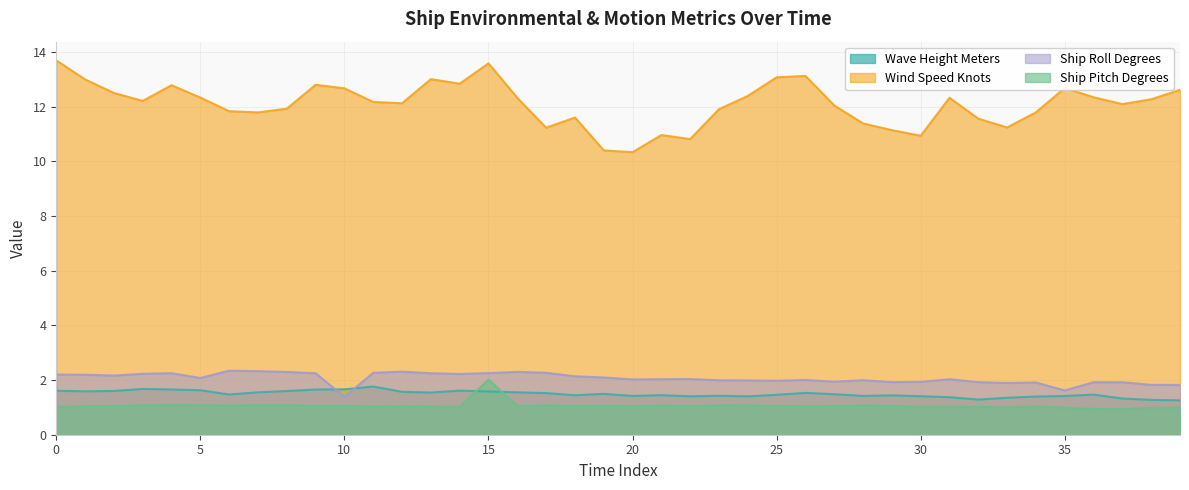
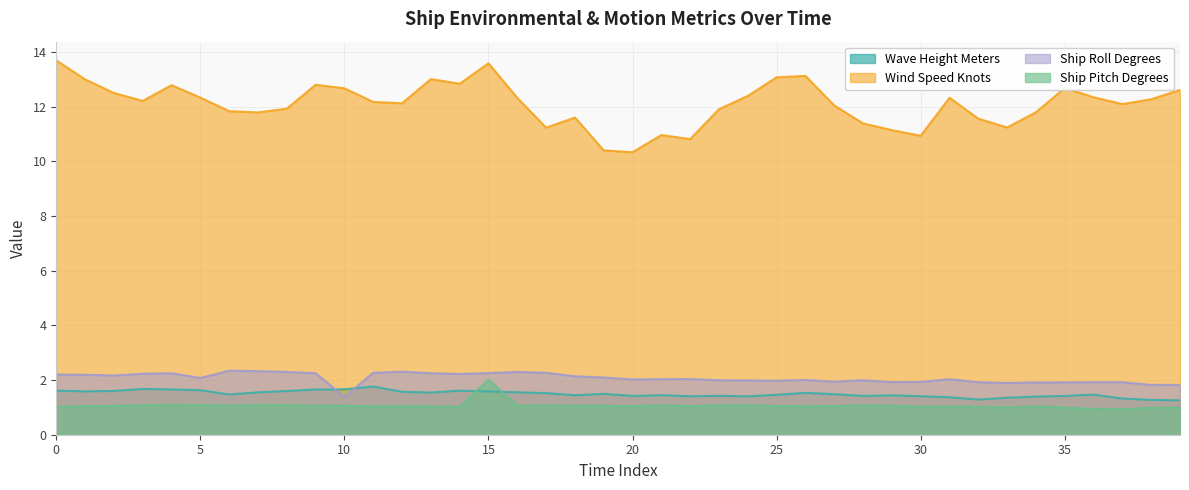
  {
    "Wave Height Meters": {
      "0": 1.6,
      "5": 1.6,
      "10": 1.7,
      "15": 1.6,
      "20": 1.4,
      "25": 1.5,
      "30": 1.4,
      "35": 1.4
    },
    "Wind Speed Knots": {
      "0": 13.7,
      "5": 12.3,
      "10": 12.7,
      "15": 13.6,
      "20": 10.3,
      "25": 13.1,
      "30": 10.9
    },
    "Ship Roll Degrees": {
      "0": 2.2,
      "5": 2.1,
      "10": 1.4,
      "15": 2.3,
      "20": 2.0,
      "25": 2.0,
      "30": 1.9,
-     "35": 1.6
+     "35": 1.9
    },
    "Ship Pitch Degrees": {
      "0": 1.0,
      "5": 1.1,
      "10": 1.1,
      "15": 2.0,
      "20": 1.0,
      "25": 1.0,
      "30": 1.0,
      "35": 1.0
    }
  }
